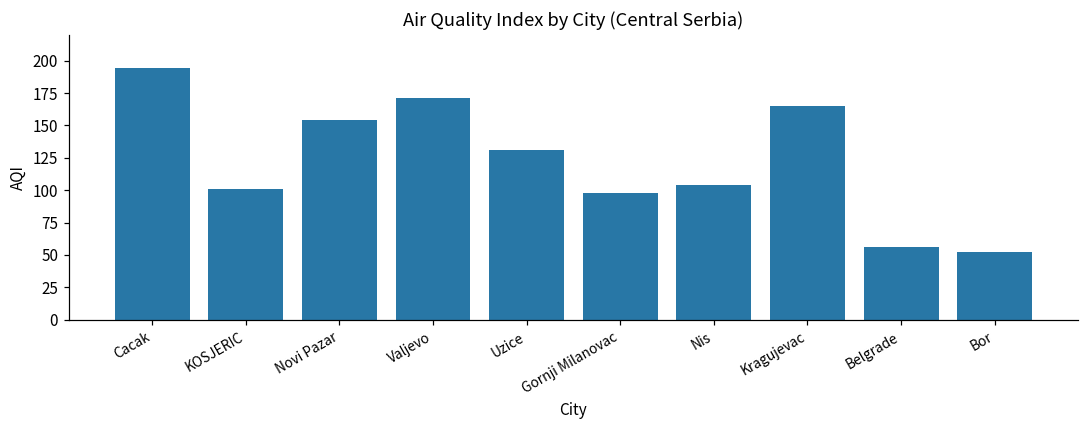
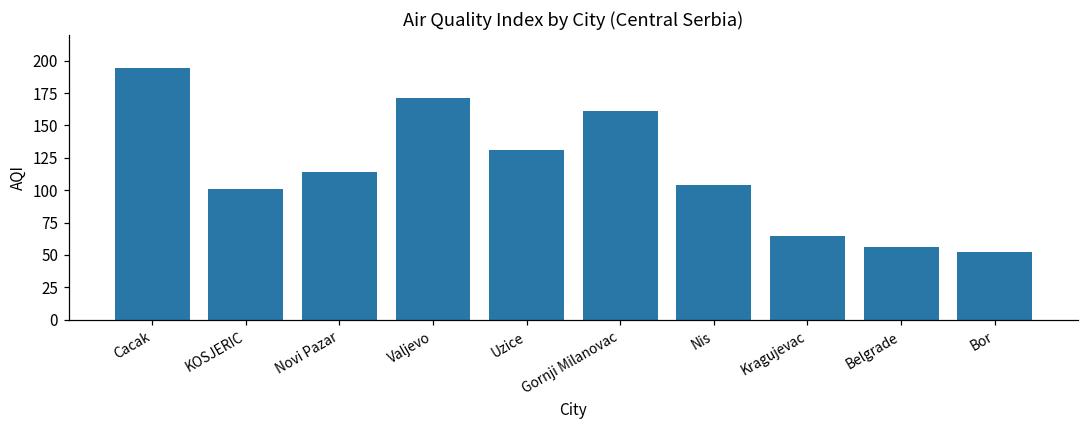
  {
    "Cacak": 194,
    "KOSJERIC": 101,
-   "Novi Pazar": 154,
+   "Novi Pazar": 114,
    "Valjevo": 171,
    "Uzice": 131,
-   "Gornji Milanovac": 98,
+   "Gornji Milanovac": 161,
    "Nis": 104,
-   "Kragujevac": 165,
+   "Kragujevac": 65,
    "Belgrade": 56,
    "Bor": 52
  }
